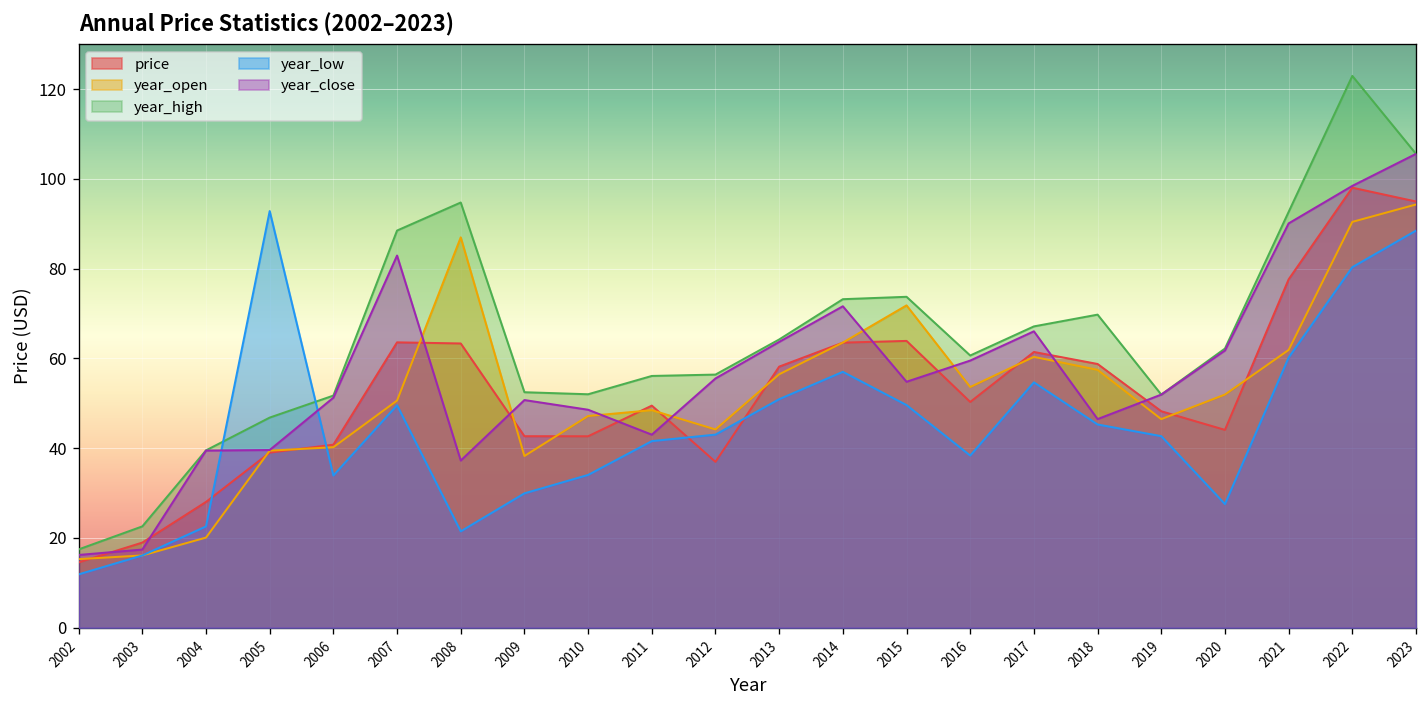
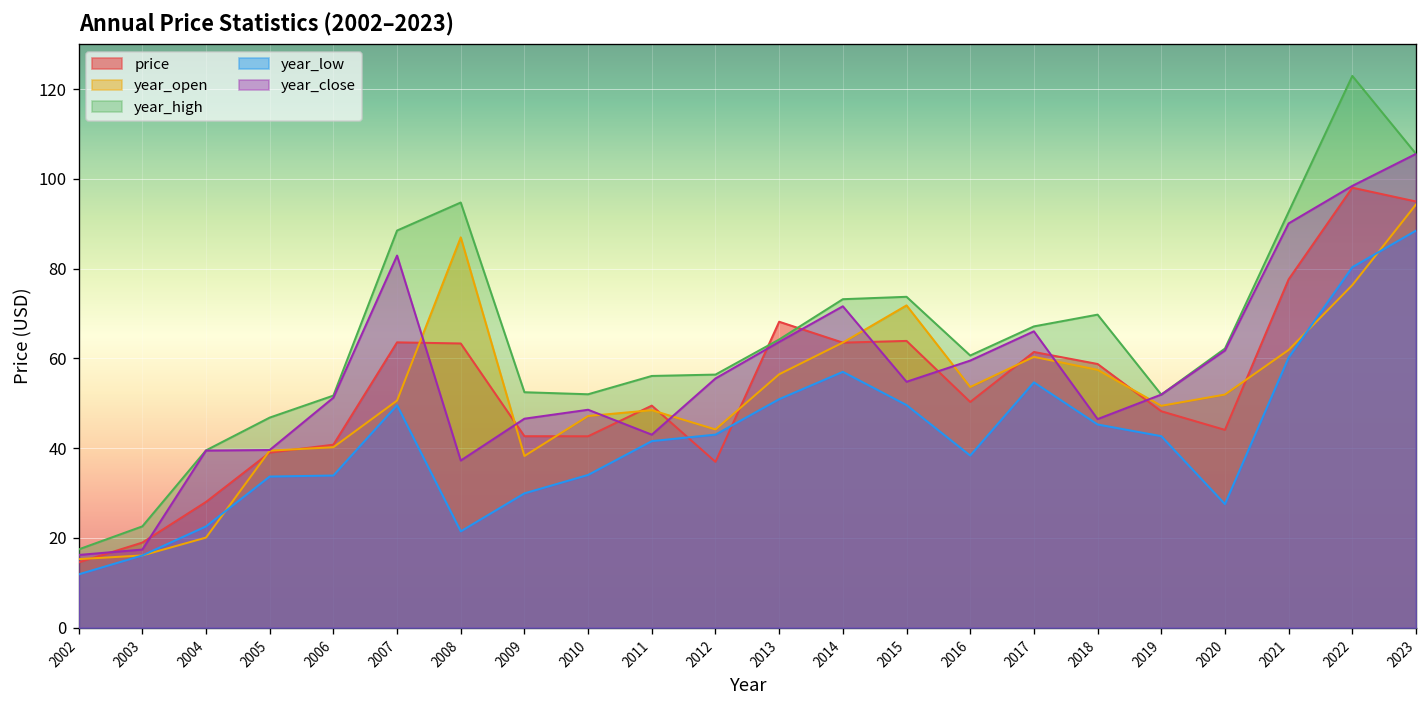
  {
    "price": {
      "2002": 15,
      "2003": 19,
      "2004": 28,
      "2007": 64,
      "2008": 63,
      "2009": 43,
      "2010": 43,
      "2011": 49,
      "2012": 37,
-     "2013": 58,
+     "2013": 68,
      "2015": 64,
      "2016": 50,
      "2017": 61,
      "2018": 59,
      "2019": 48,
      "2020": 44,
      "2021": 78
    },
    "year_open": {
      "2002": 15,
      "2004": 20,
      "2007": 51,
      "2008": 87,
      "2009": 38,
      "2010": 47,
      "2011": 48,
      "2012": 44,
      "2013": 56,
      "2015": 72,
      "2016": 54,
      "2017": 60,
      "2018": 57,
-     "2019": 46,
+     "2019": 49,
      "2020": 52,
      "2021": 62,
-     "2022": 90
+     "2022": 76
    },
    "year_high": {
      "2002": 17,
      "2003": 23,
      "2005": 47,
      "2007": 89,
      "2008": 95,
      "2009": 52,
      "2010": 52,
      "2011": 56,
      "2012": 56,
      "2014": 73,
      "2015": 74,
      "2016": 61,
      "2017": 67,
      "2018": 70,
      "2021": 93,
      "2022": 123
    },
    "year_low": {
      "2002": 12,
      "2004": 23,
-     "2005": 93,
+     "2005": 34,
      "2006": 34,
      "2007": 50,
      "2008": 21,
      "2009": 30,
      "2010": 34,
      "2011": 42,
      "2012": 43,
      "2013": 51,
      "2014": 57,
      "2015": 50,
      "2016": 38,
      "2017": 55,
      "2018": 45,
      "2019": 43,
      "2020": 28,
      "2021": 60,
      "2022": 80,
      "2023": 88
    },
    "year_close": {
      "2002": 16,
      "2003": 17,
      "2007": 83,
      "2008": 37,
-     "2009": 51,
+     "2009": 47,
      "2010": 49,
      "2011": 43,
      "2012": 56,
      "2014": 72,
      "2015": 55,
      "2016": 60,
      "2017": 66,
      "2018": 46,
      "2021": 90
    }
  }
